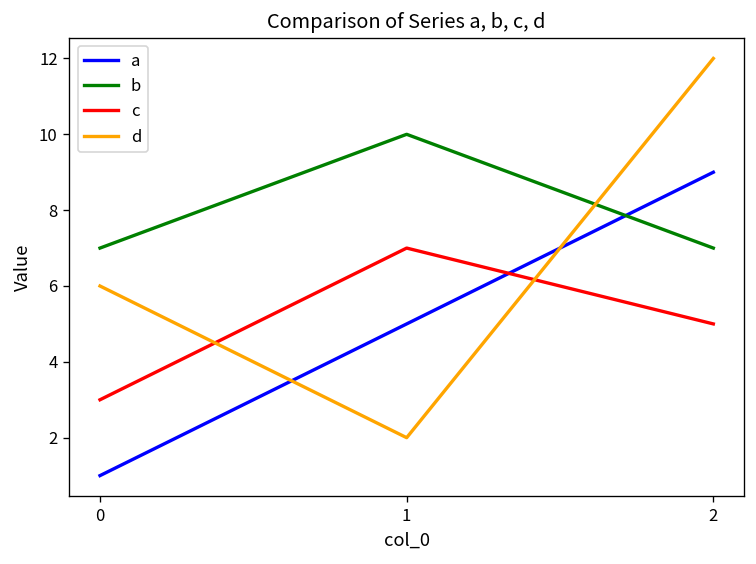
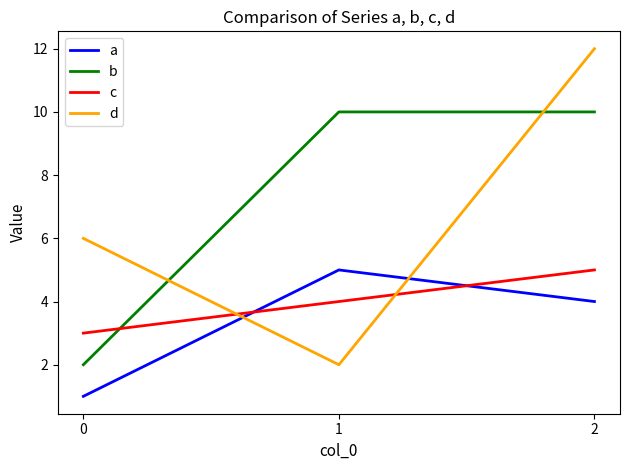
  {
    "a": {
      "0": 1,
      "1": 5,
-     "2": 9
+     "2": 4
    },
    "b": {
-     "0": 7,
+     "0": 2,
      "1": 10,
-     "2": 7
+     "2": 10
    },
    "c": {
      "0": 3,
-     "1": 7,
+     "1": 4,
      "2": 5
    },
    "d": {
      "0": 6,
      "1": 2,
      "2": 12
    }
  }
